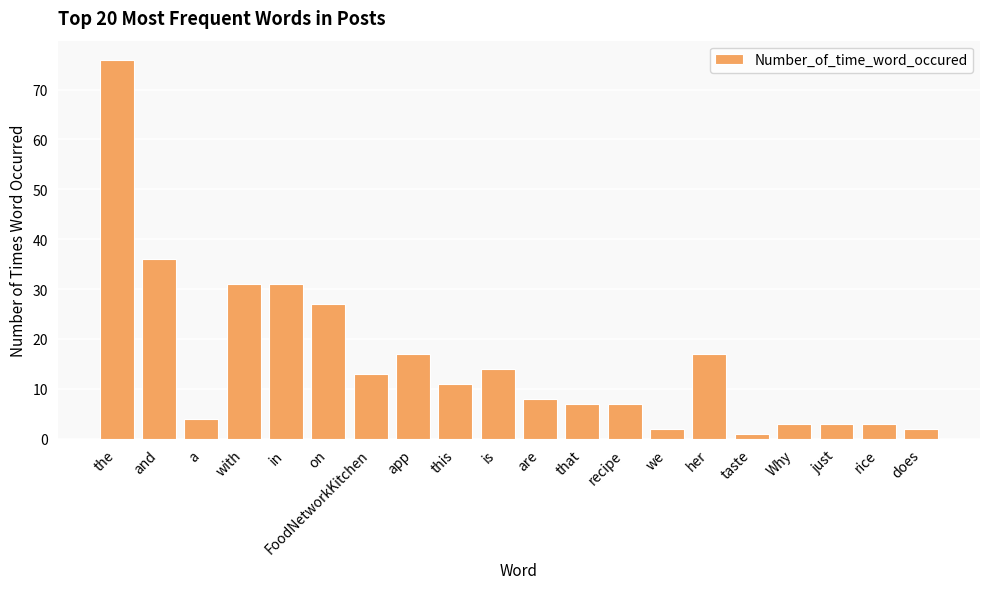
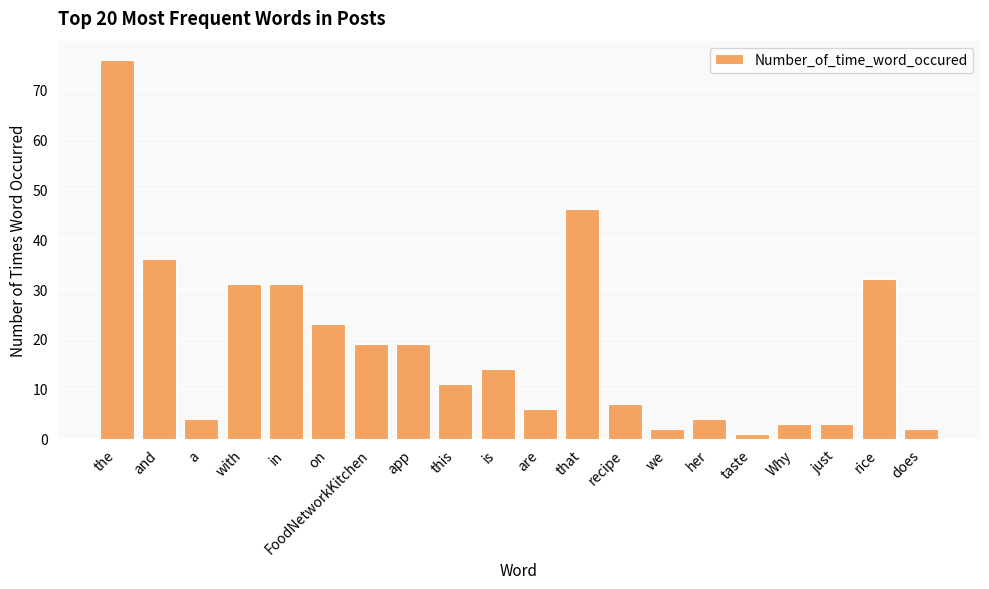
  {
    "the": 76,
    "and": 36,
    "a": 4,
    "with": 31,
    "in": 31,
-   "on": 27,
-   "FoodNetworkKitchen": 13,
-   "app": 17,
+   "on": 23,
+   "FoodNetworkKitchen": 19,
+   "app": 19,
    "this": 11,
    "is": 14,
-   "are": 8,
-   "that": 7,
+   "are": 6,
+   "that": 46,
    "recipe": 7,
    "we": 2,
-   "her": 17,
+   "her": 4,
    "taste": 1,
    "Why": 3,
    "just": 3,
-   "rice": 3,
+   "rice": 32,
    "does": 2
  }
